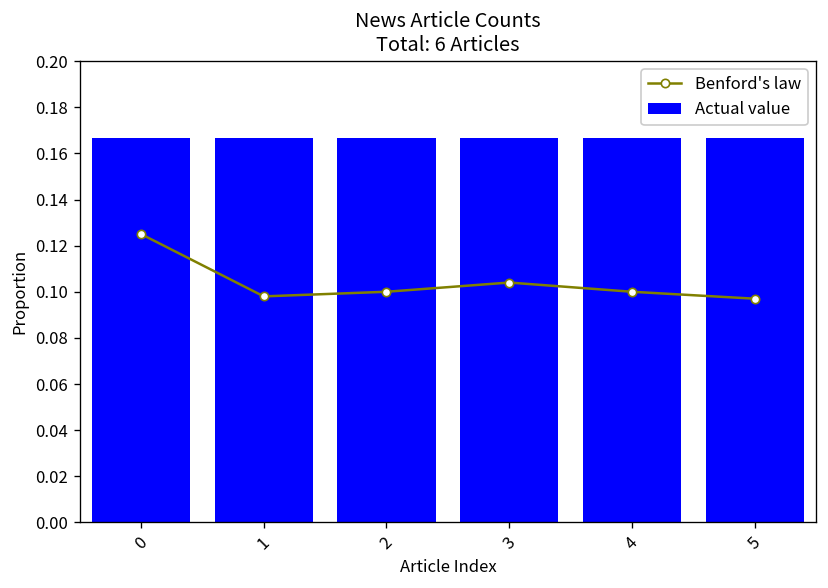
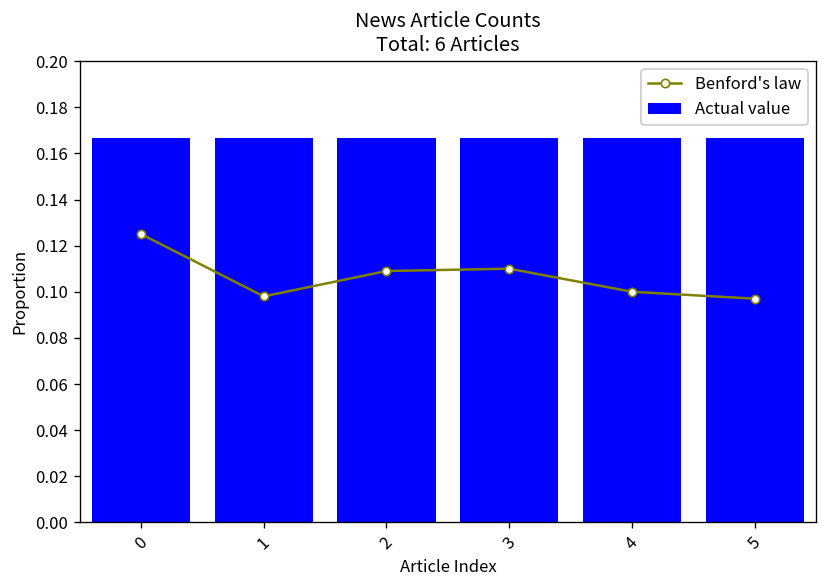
  {
    "Benford's law": {
      "0": 0.125,
      "1": 0.098,
-     "2": 0.100,
-     "3": 0.104,
+     "2": 0.109,
+     "3": 0.110,
      "4": 0.100,
      "5": 0.097
    },
    "Actual value": {
      "0": 0.167,
      "1": 0.167,
      "2": 0.167,
      "3": 0.167,
      "4": 0.167,
      "5": 0.167
    }
  }
